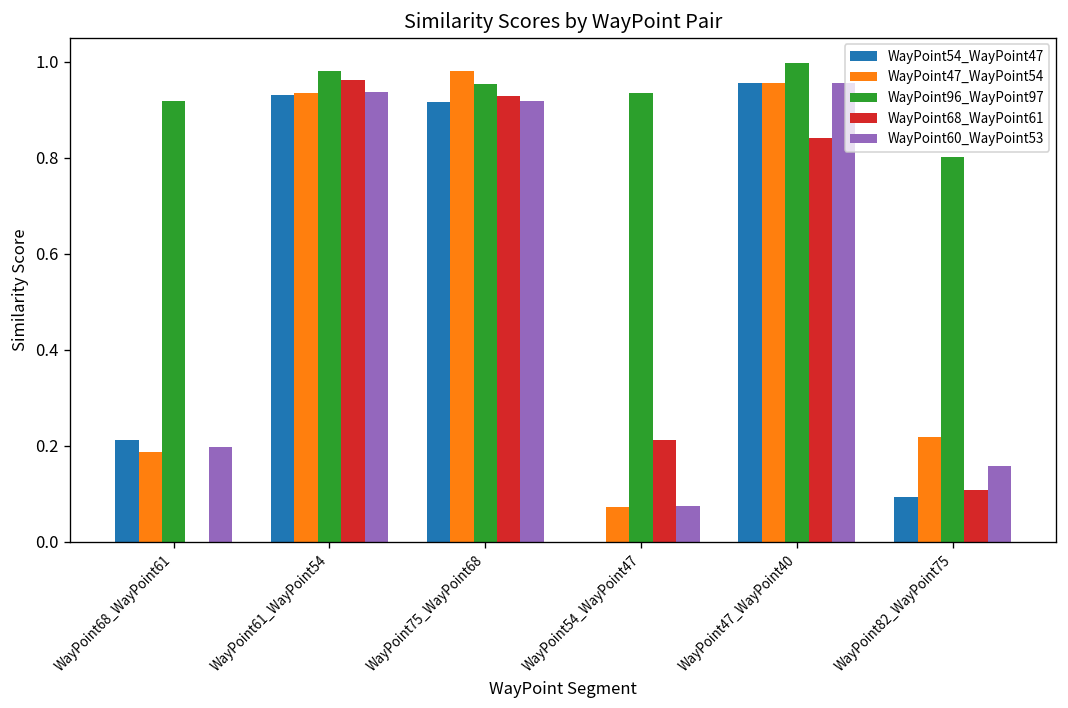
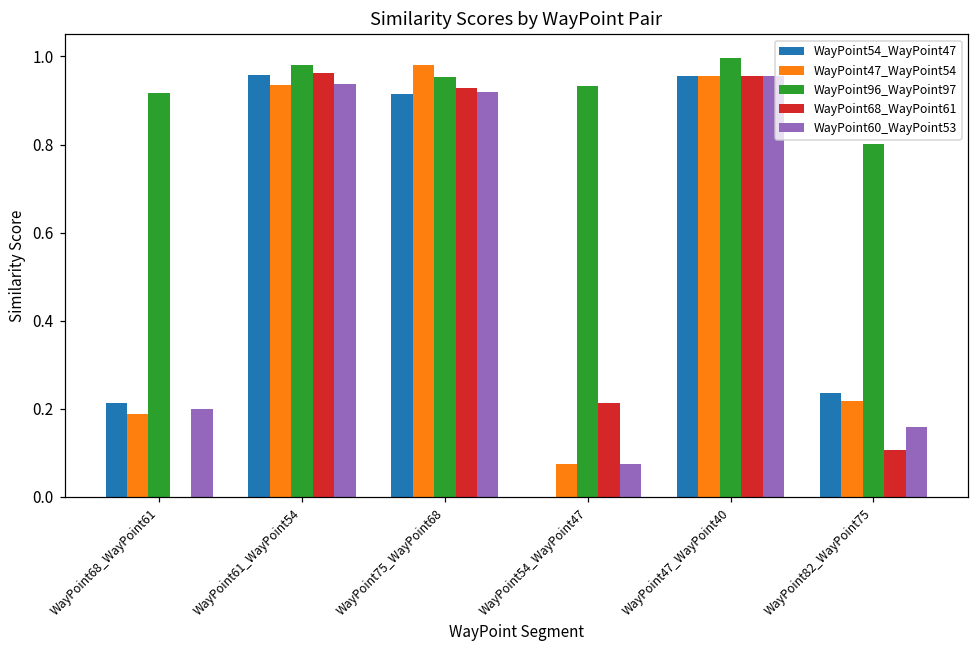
  {
    "WayPoint54_WayPoint47": {
      "WayPoint68_WayPoint61": 0.21,
-     "WayPoint61_WayPoint54": 0.93,
+     "WayPoint61_WayPoint54": 0.96,
      "WayPoint75_WayPoint68": 0.92,
      "WayPoint54_WayPoint47": 0.00,
      "WayPoint47_WayPoint40": 0.96,
-     "WayPoint82_WayPoint75": 0.09
+     "WayPoint82_WayPoint75": 0.23
    },
    "WayPoint47_WayPoint54": {
      "WayPoint68_WayPoint61": 0.19,
      "WayPoint61_WayPoint54": 0.93,
      "WayPoint75_WayPoint68": 0.98,
      "WayPoint54_WayPoint47": 0.07,
      "WayPoint47_WayPoint40": 0.96,
      "WayPoint82_WayPoint75": 0.22
    },
    "WayPoint96_WayPoint97": {
      "WayPoint68_WayPoint61": 0.92,
      "WayPoint61_WayPoint54": 0.98,
      "WayPoint75_WayPoint68": 0.95,
      "WayPoint54_WayPoint47": 0.93,
      "WayPoint47_WayPoint40": 1.00,
      "WayPoint82_WayPoint75": 0.80
    },
    "WayPoint68_WayPoint61": {
      "WayPoint68_WayPoint61": 0.00,
      "WayPoint61_WayPoint54": 0.96,
      "WayPoint75_WayPoint68": 0.93,
      "WayPoint54_WayPoint47": 0.21,
-     "WayPoint47_WayPoint40": 0.84,
+     "WayPoint47_WayPoint40": 0.96,
      "WayPoint82_WayPoint75": 0.11
    },
    "WayPoint60_WayPoint53": {
      "WayPoint68_WayPoint61": 0.20,
      "WayPoint61_WayPoint54": 0.94,
      "WayPoint75_WayPoint68": 0.92,
      "WayPoint54_WayPoint47": 0.07,
      "WayPoint47_WayPoint40": 0.96,
      "WayPoint82_WayPoint75": 0.16
    }
  }
